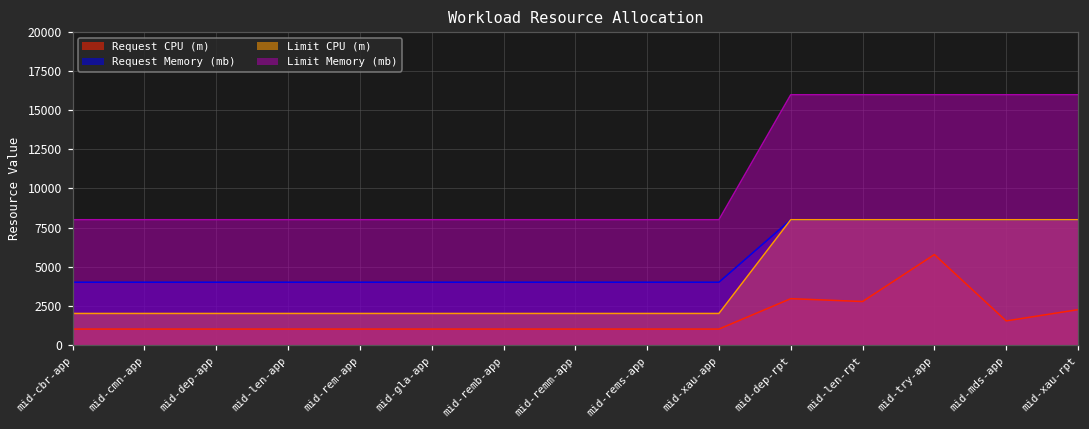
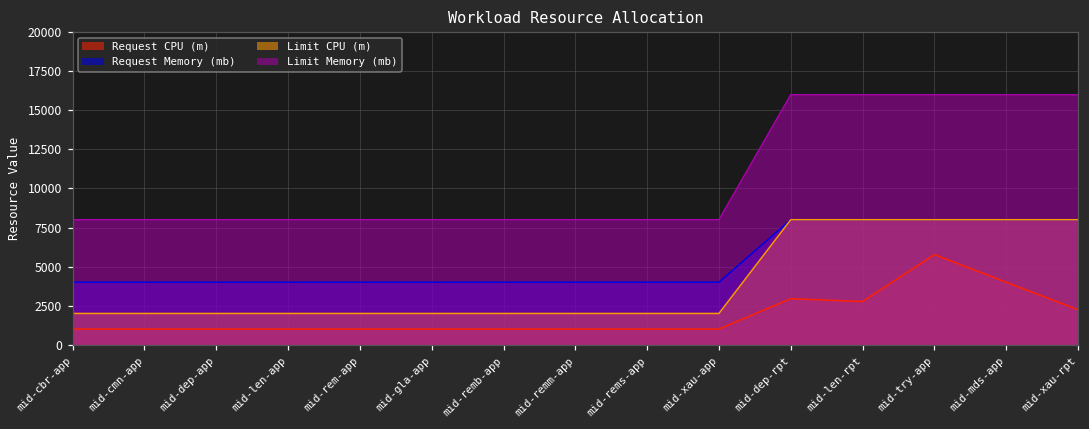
  {
    "Request CPU (m)": {
      "mid-cbr-app": 1000,
      "mid-cmn-app": 1000,
      "mid-dep-app": 1000,
      "mid-len-app": 1000,
      "mid-rem-app": 1000,
      "mid-gla-app": 1000,
      "mid-remb-app": 1000,
      "mid-remm-app": 1000,
      "mid-rems-app": 1000,
      "mid-xau-app": 1000,
      "mid-dep-rpt": 2900,
      "mid-len-rpt": 2800,
      "mid-try-app": 5800,
-     "mid-mds-app": 1500,
+     "mid-mds-app": 4000,
      "mid-xau-rpt": 2200
    },
    "Request Memory (mb)": {
      "mid-cbr-app": 4000,
      "mid-cmn-app": 4000,
      "mid-dep-app": 4000,
      "mid-len-app": 4000,
      "mid-rem-app": 4000,
      "mid-gla-app": 4000,
      "mid-remb-app": 4000,
      "mid-remm-app": 4000,
      "mid-rems-app": 4000,
      "mid-xau-app": 4000
    },
    "Limit CPU (m)": {
      "mid-cbr-app": 2000,
      "mid-cmn-app": 2000,
      "mid-dep-app": 2000,
      "mid-len-app": 2000,
      "mid-rem-app": 2000,
      "mid-gla-app": 2000,
      "mid-remb-app": 2000,
      "mid-remm-app": 2000,
      "mid-rems-app": 2000,
      "mid-xau-app": 2000
    },
    "Limit Memory (mb)": {
      "mid-cbr-app": 8000,
      "mid-cmn-app": 8000,
      "mid-dep-app": 8000,
      "mid-len-app": 8000,
      "mid-rem-app": 8000,
      "mid-gla-app": 8000,
      "mid-remb-app": 8000,
      "mid-remm-app": 8000,
      "mid-rems-app": 8000,
      "mid-xau-app": 8000,
      "mid-dep-rpt": 16000,
      "mid-len-rpt": 16000,
      "mid-try-app": 16000,
      "mid-mds-app": 16000,
      "mid-xau-rpt": 16000
    }
  }
